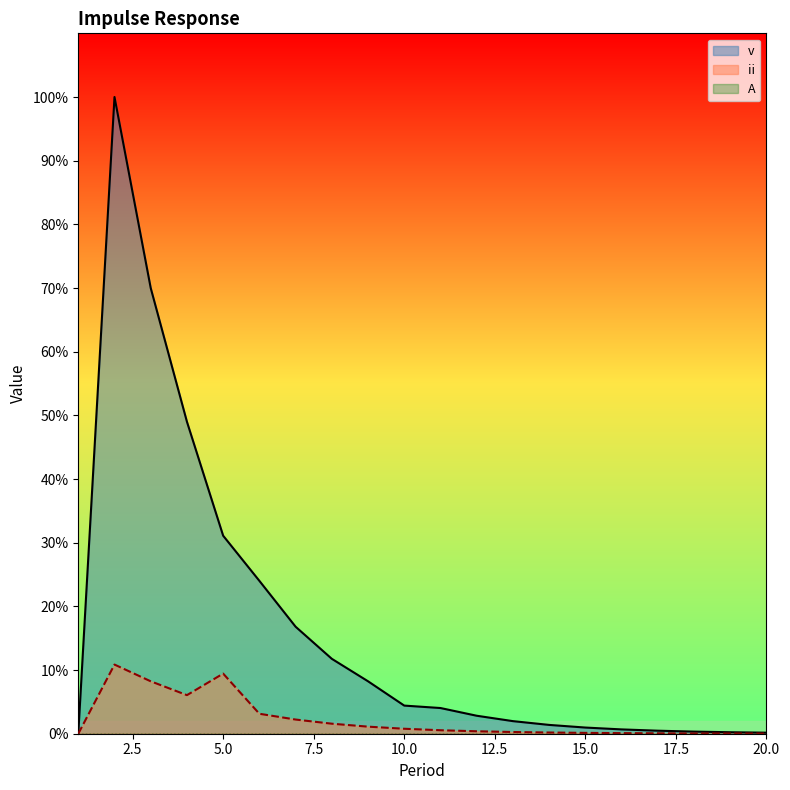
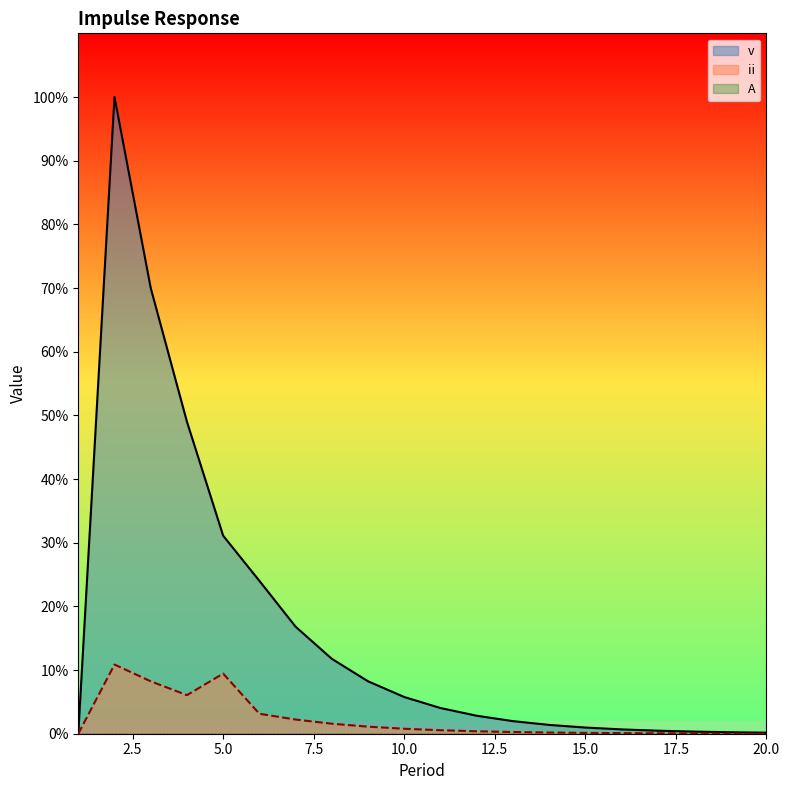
  {
    "v": {
      "5.0": "31%",
-     "10.0": "4%"
+     "10.0": "6%"
    },
    "ii": {
      "5.0": "9%"
    }
  }
